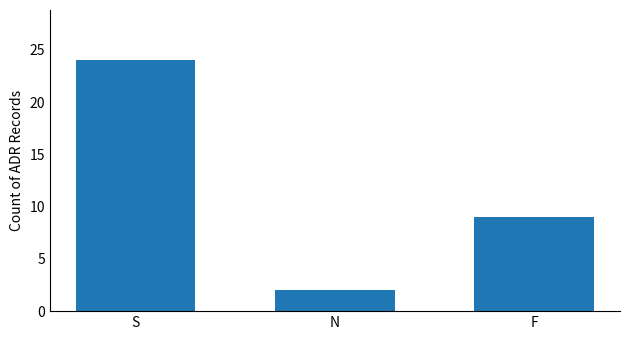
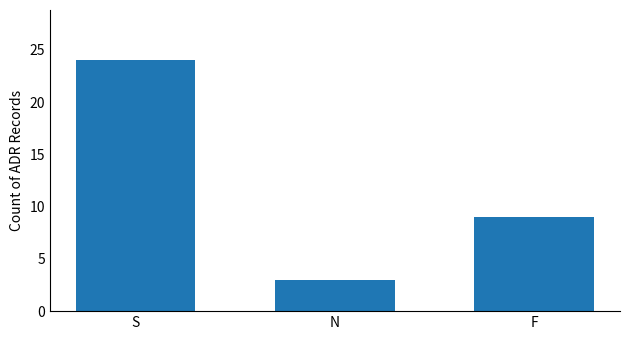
  {
    "S": 24,
-   "N": 2,
+   "N": 3,
    "F": 9
  }
